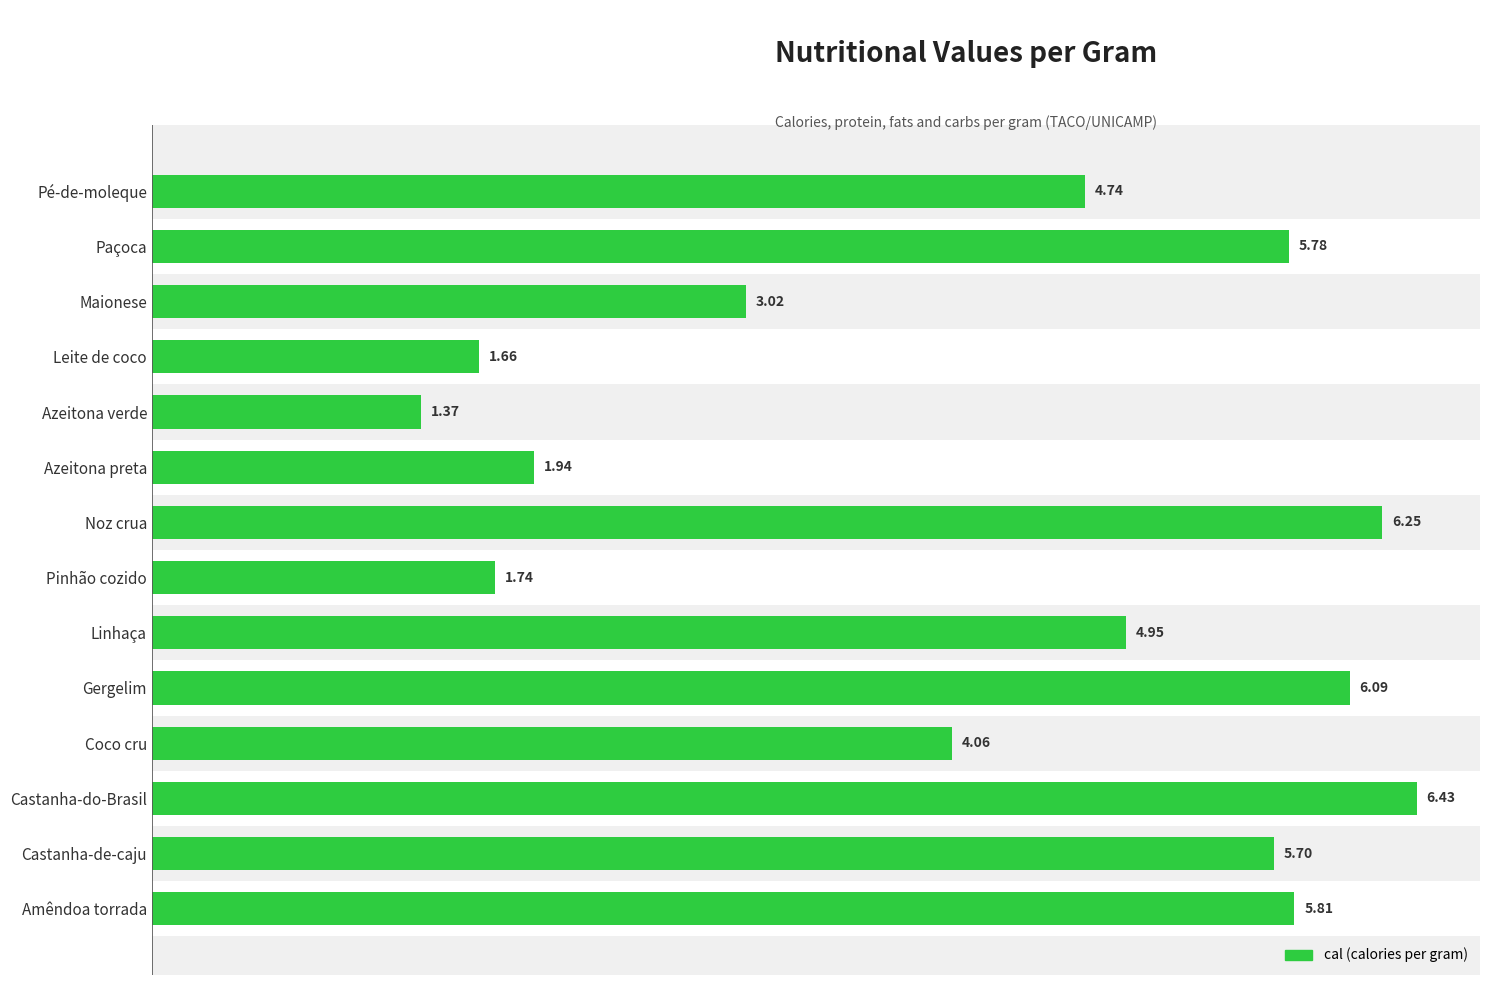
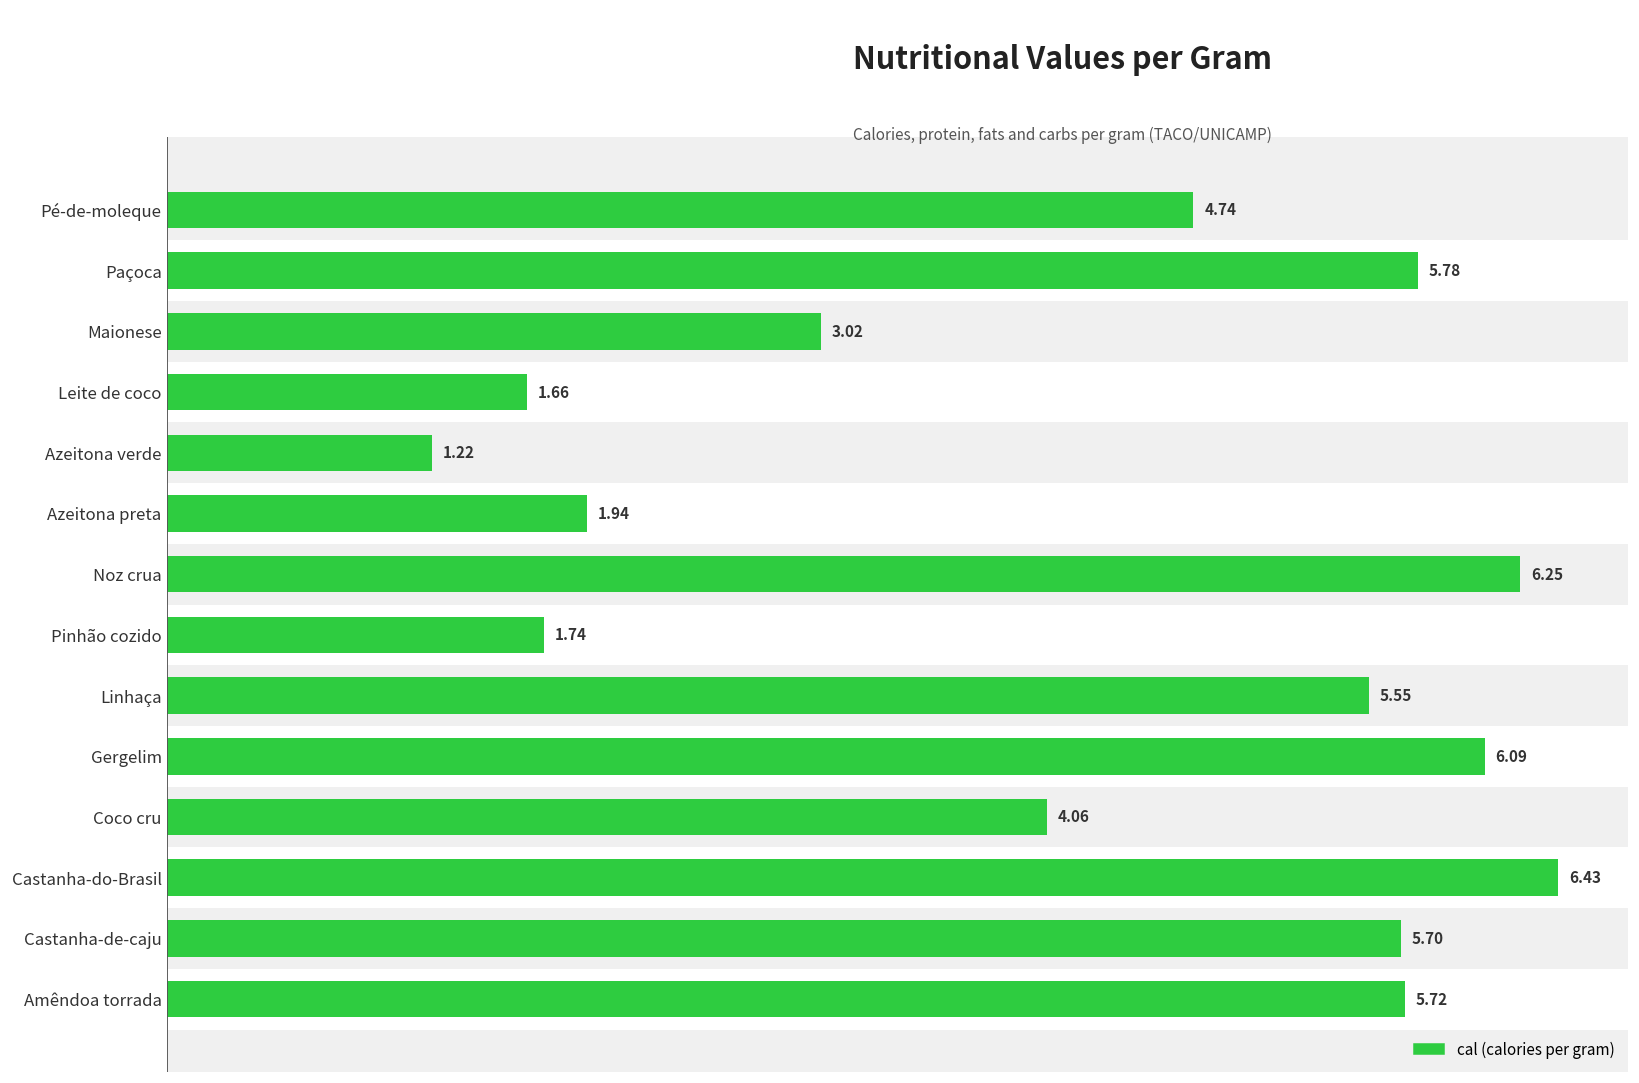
  {
    "Pé-de-moleque": 4.74,
    "Paçoca": 5.78,
    "Maionese": 3.02,
    "Leite de coco": 1.66,
-   "Azeitona verde": 1.37,
+   "Azeitona verde": 1.22,
    "Azeitona preta": 1.94,
    "Noz crua": 6.25,
    "Pinhão cozido": 1.74,
-   "Linhaça": 4.95,
+   "Linhaça": 5.55,
    "Gergelim": 6.09,
    "Coco cru": 4.06,
    "Castanha-do-Brasil": 6.43,
    "Castanha-de-caju": 5.70,
-   "Amêndoa torrada": 5.81
+   "Amêndoa torrada": 5.72
  }
